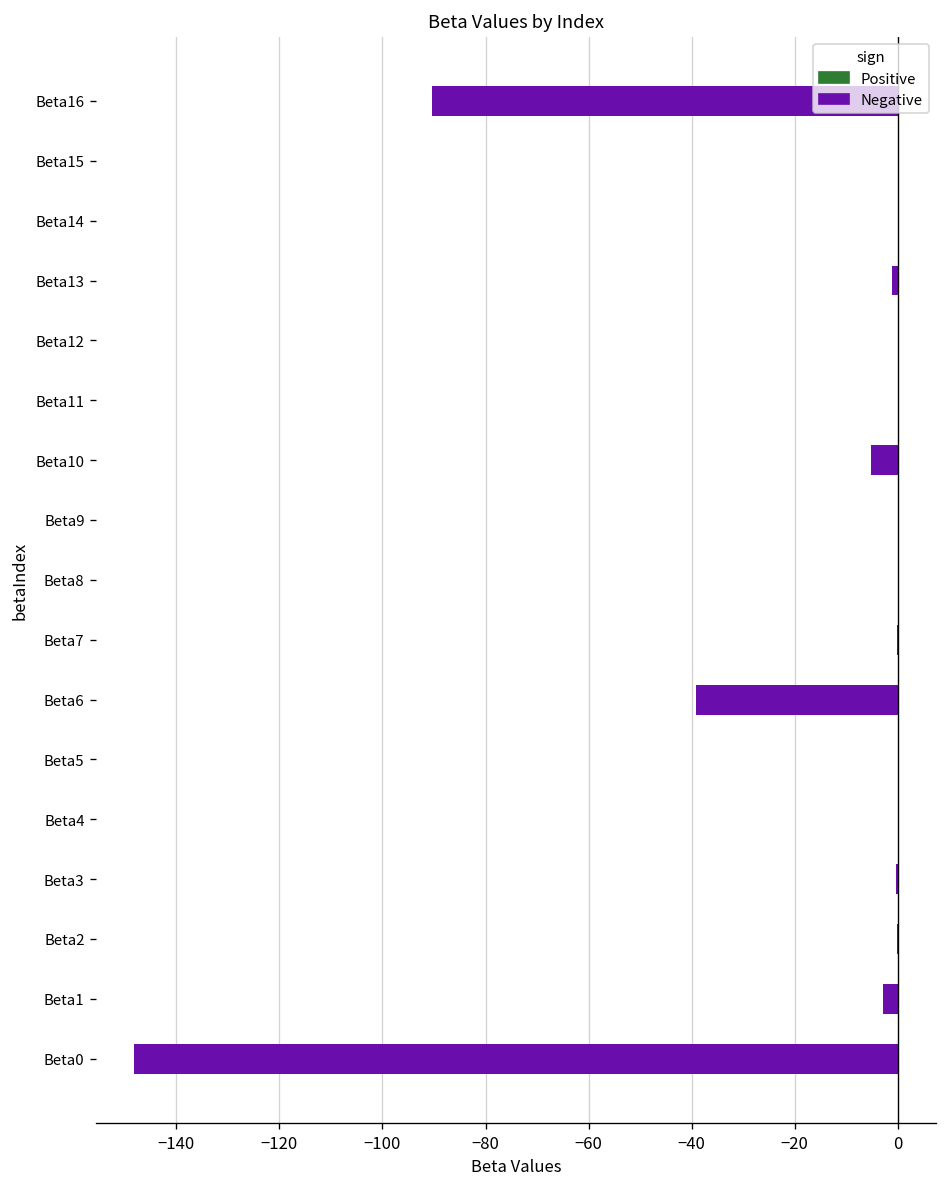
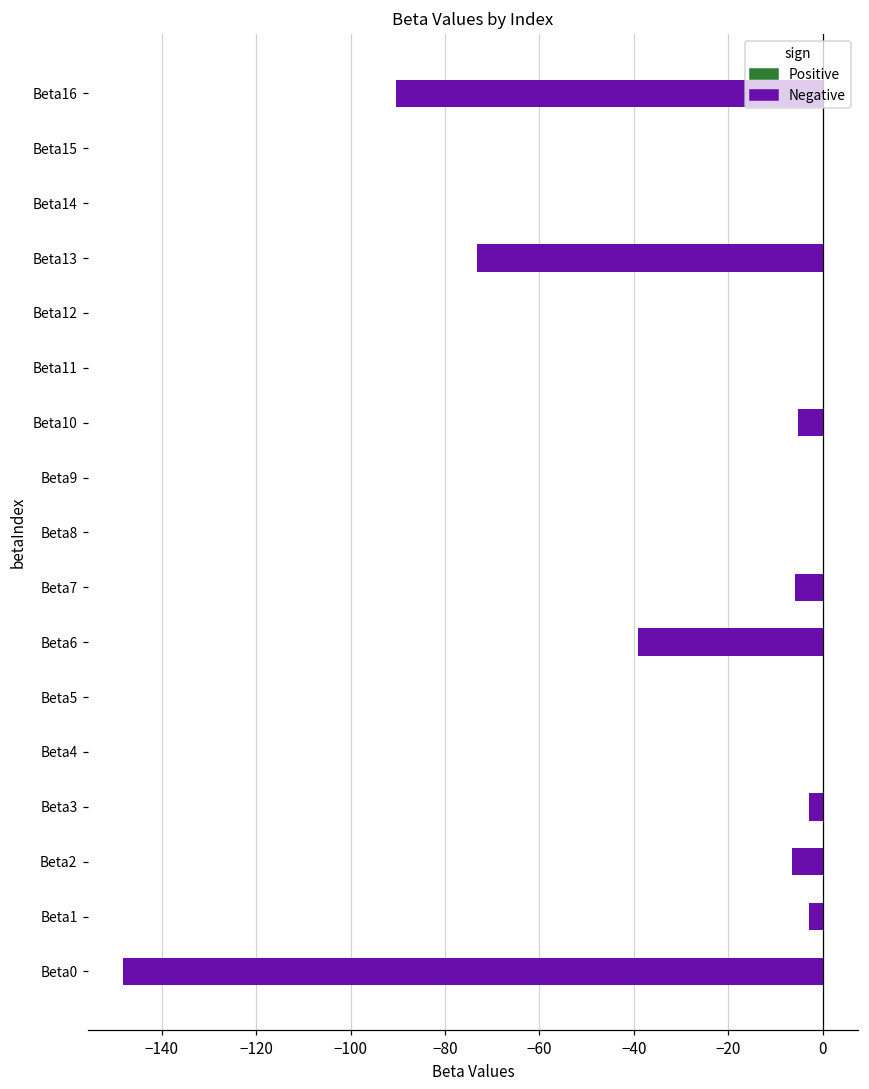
  {
    "Beta16": -90,
-   "Beta13": -1,
+   "Beta13": -73,
    "Beta10": -5,
-   "Beta7": 0,
+   "Beta7": -6,
    "Beta6": -39,
-   "Beta3": 0,
-   "Beta2": 0,
+   "Beta3": -3,
+   "Beta2": -6,
    "Beta1": -3,
    "Beta0": -148
  }
